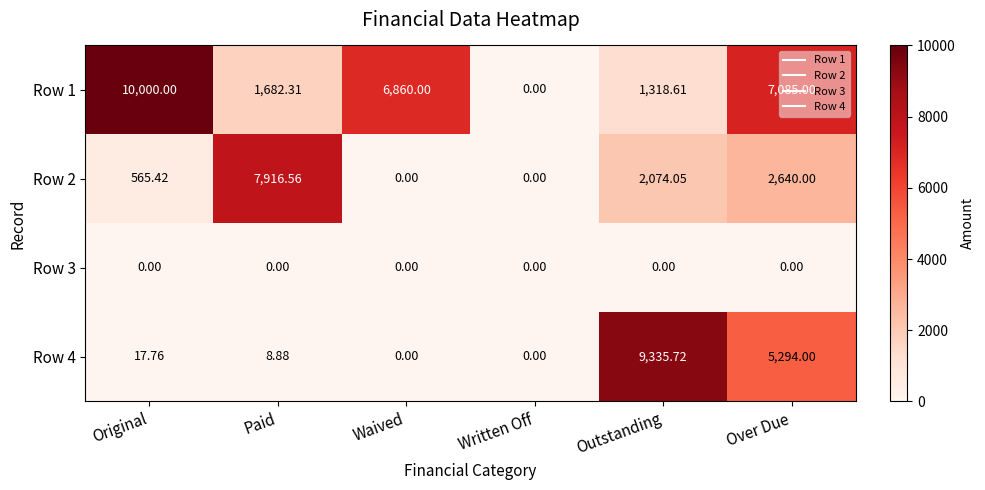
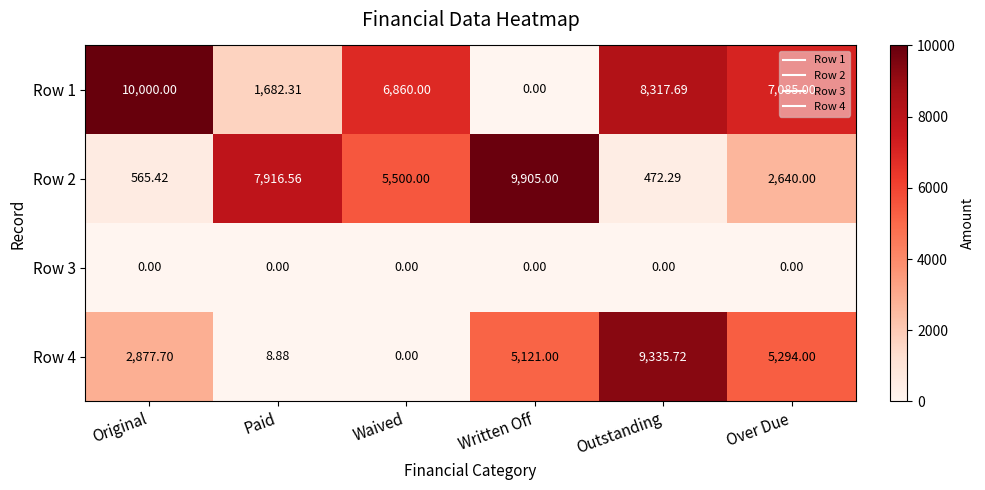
  {
    "Row 1": {
      "Original": "10,000.00",
      "Paid": "1,682.31",
      "Waived": "6,860.00",
      "Written Off": "0.00",
-     "Outstanding": "1,318.61"
+     "Outstanding": "8,317.69"
    },
    "Row 2": {
      "Original": "565.42",
      "Paid": "7,916.56",
-     "Waived": "0.00",
-     "Written Off": "0.00",
-     "Outstanding": "2,074.05",
+     "Waived": "5,500.00",
+     "Written Off": "9,905.00",
+     "Outstanding": "472.29",
      "Over Due": "2,640.00"
    },
    "Row 3": {
      "Original": "0.00",
      "Paid": "0.00",
      "Waived": "0.00",
      "Written Off": "0.00",
      "Outstanding": "0.00",
      "Over Due": "0.00"
    },
    "Row 4": {
-     "Original": "17.76",
+     "Original": "2,877.70",
      "Paid": "8.88",
      "Waived": "0.00",
-     "Written Off": "0.00",
+     "Written Off": "5,121.00",
      "Outstanding": "9,335.72",
      "Over Due": "5,294.00"
    }
  }
